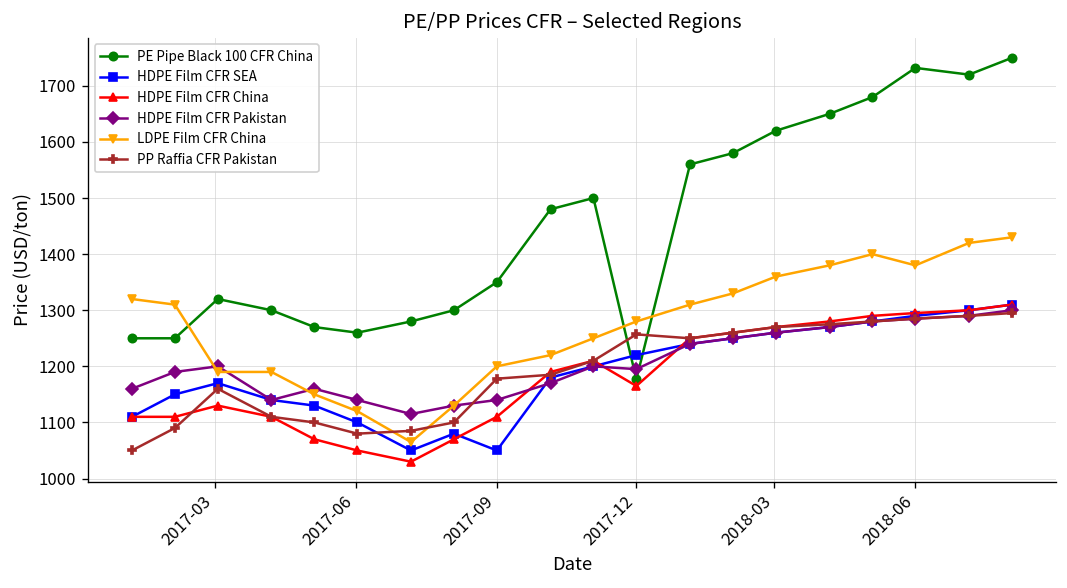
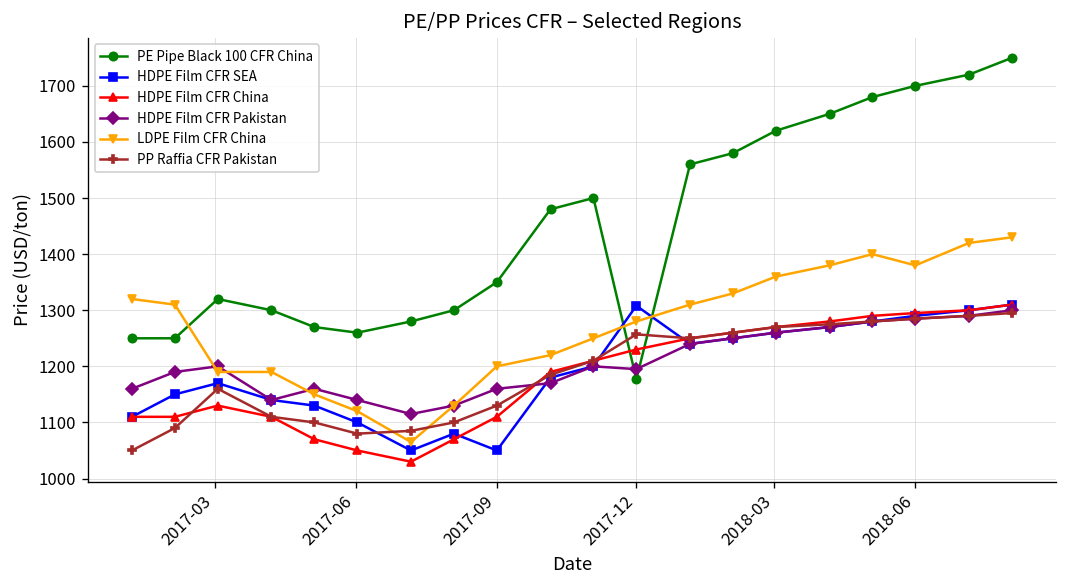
  {
    "PE Pipe Black 100 CFR China": {
      "2017-09": 1350,
      "2017-12": 1180,
-     "2018-06": 1730
+     "2018-06": 1700
    },
    "HDPE Film CFR SEA": {
      "2017-09": 1050,
-     "2017-12": 1220
+     "2017-12": 1310
    },
    "HDPE Film CFR China": {
      "2017-09": 1110,
-     "2017-12": 1170
+     "2017-12": 1230
    },
    "HDPE Film CFR Pakistan": {
-     "2017-09": 1140,
+     "2017-09": 1160,
      "2017-12": 1200
    },
    "LDPE Film CFR China": {
      "2017-09": 1200,
      "2017-12": 1280,
      "2018-06": 1380
    },
    "PP Raffia CFR Pakistan": {
-     "2017-09": 1180,
+     "2017-09": 1130,
      "2017-12": 1260
    }
  }
